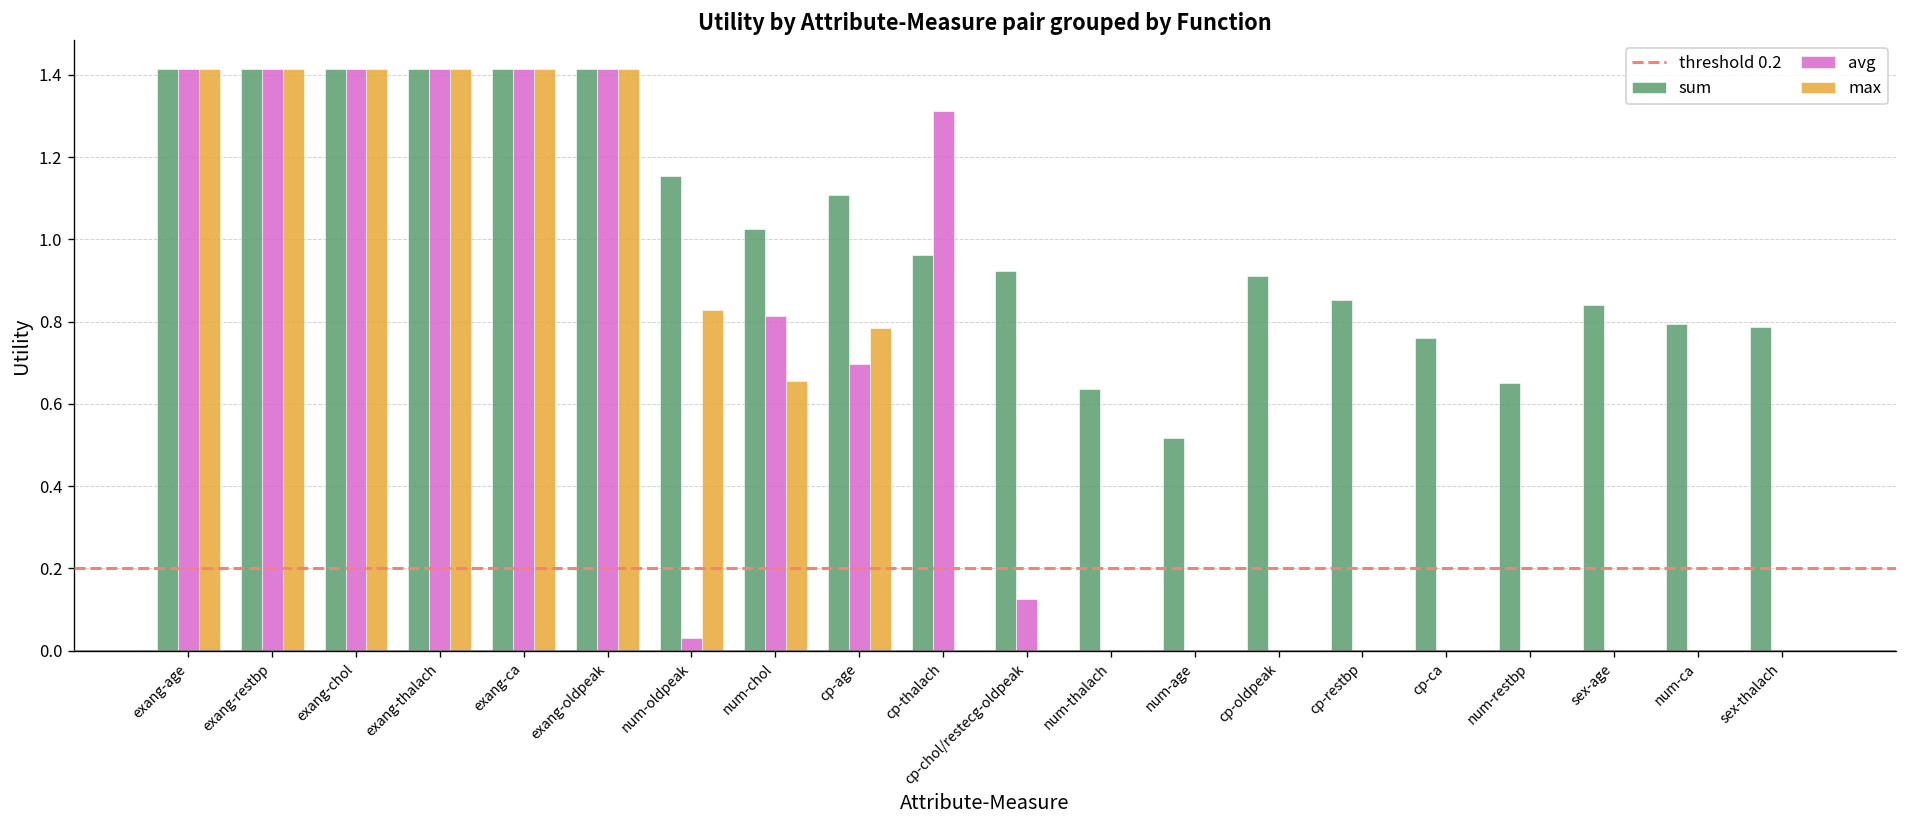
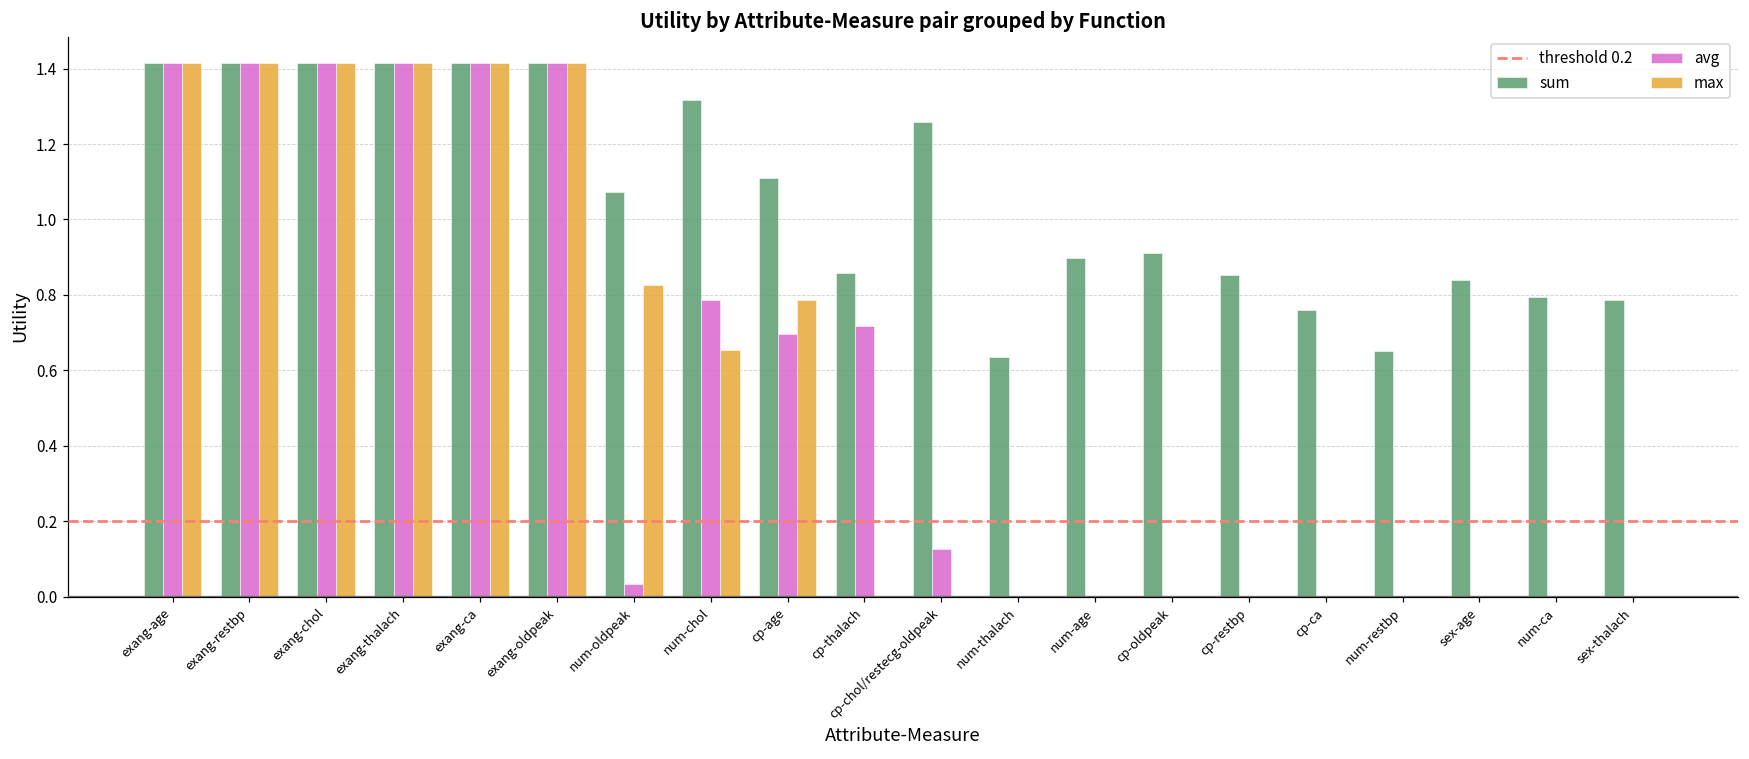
  {
    "sum": {
      "exang-age": 1.41,
      "exang-restbp": 1.41,
      "exang-chol": 1.41,
      "exang-thalach": 1.41,
      "exang-ca": 1.41,
      "exang-oldpeak": 1.41,
-     "num-oldpeak": 1.15,
-     "num-chol": 1.02,
+     "num-oldpeak": 1.07,
+     "num-chol": 1.32,
      "cp-age": 1.11,
-     "cp-thalach": 0.96,
-     "cp-chol/restecg-oldpeak": 0.92,
+     "cp-thalach": 0.86,
+     "cp-chol/restecg-oldpeak": 1.26,
      "num-thalach": 0.64,
-     "num-age": 0.52,
+     "num-age": 0.90,
      "cp-oldpeak": 0.91,
      "cp-restbp": 0.85,
      "cp-ca": 0.76,
      "num-restbp": 0.65,
      "sex-age": 0.84,
      "num-ca": 0.79,
      "sex-thalach": 0.79
    },
    "avg": {
      "exang-age": 1.41,
      "exang-restbp": 1.41,
      "exang-chol": 1.41,
      "exang-thalach": 1.41,
      "exang-ca": 1.41,
      "exang-oldpeak": 1.41,
      "num-oldpeak": 0.03,
-     "num-chol": 0.81,
+     "num-chol": 0.79,
      "cp-age": 0.70,
-     "cp-thalach": 1.31,
+     "cp-thalach": 0.72,
      "cp-chol/restecg-oldpeak": 0.13,
      "num-thalach": 0.00,
      "num-age": 0.00,
      "cp-oldpeak": 0.00,
      "cp-restbp": 0.00,
      "cp-ca": 0.00,
      "num-restbp": 0.00,
      "sex-age": 0.00,
      "num-ca": 0.00,
      "sex-thalach": 0.00
    },
    "max": {
      "exang-age": 1.41,
      "exang-restbp": 1.41,
      "exang-chol": 1.41,
      "exang-thalach": 1.41,
      "exang-ca": 1.41,
      "exang-oldpeak": 1.41,
      "num-oldpeak": 0.83,
      "num-chol": 0.66,
      "cp-age": 0.79,
      "cp-thalach": 0.00,
      "cp-chol/restecg-oldpeak": 0.00,
      "num-thalach": 0.00,
      "num-age": 0.00,
      "cp-oldpeak": 0.00,
      "cp-restbp": 0.00,
      "cp-ca": 0.00,
      "num-restbp": 0.00,
      "sex-age": 0.00,
      "num-ca": 0.00,
      "sex-thalach": 0.00
    }
  }
